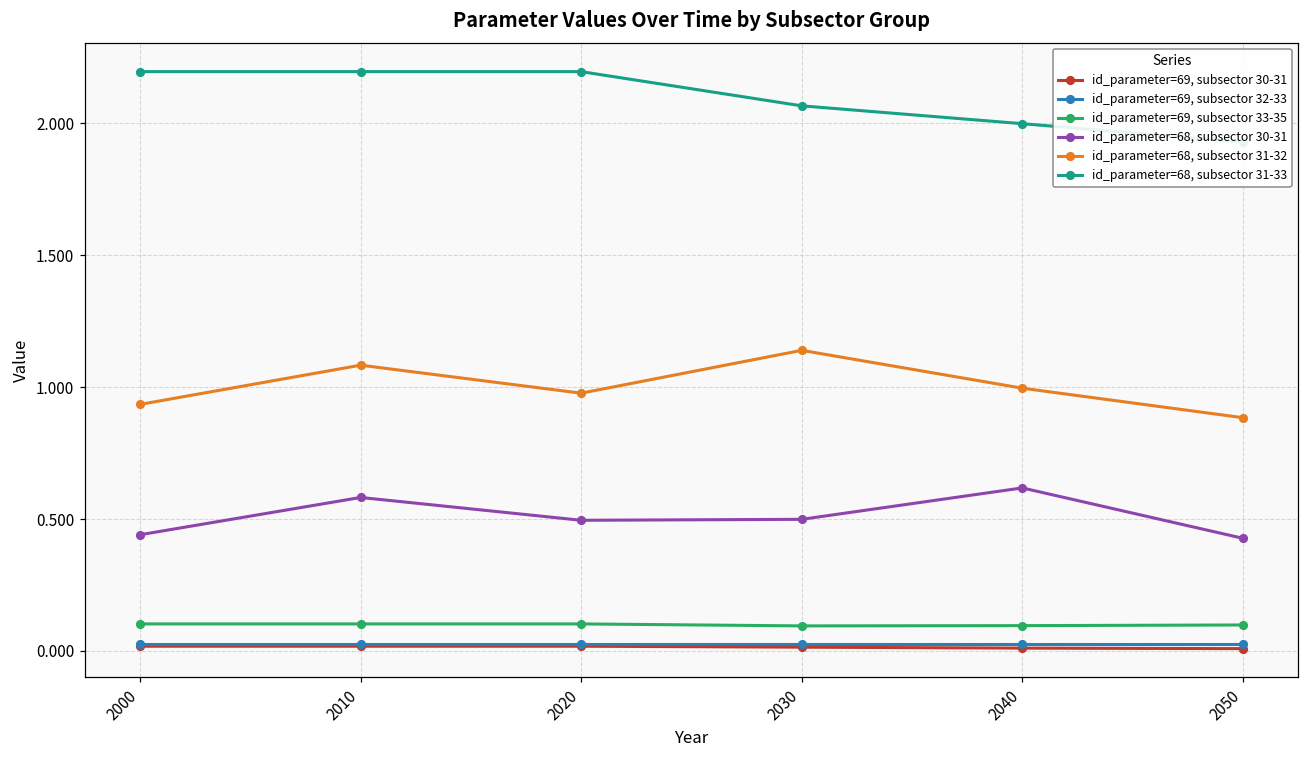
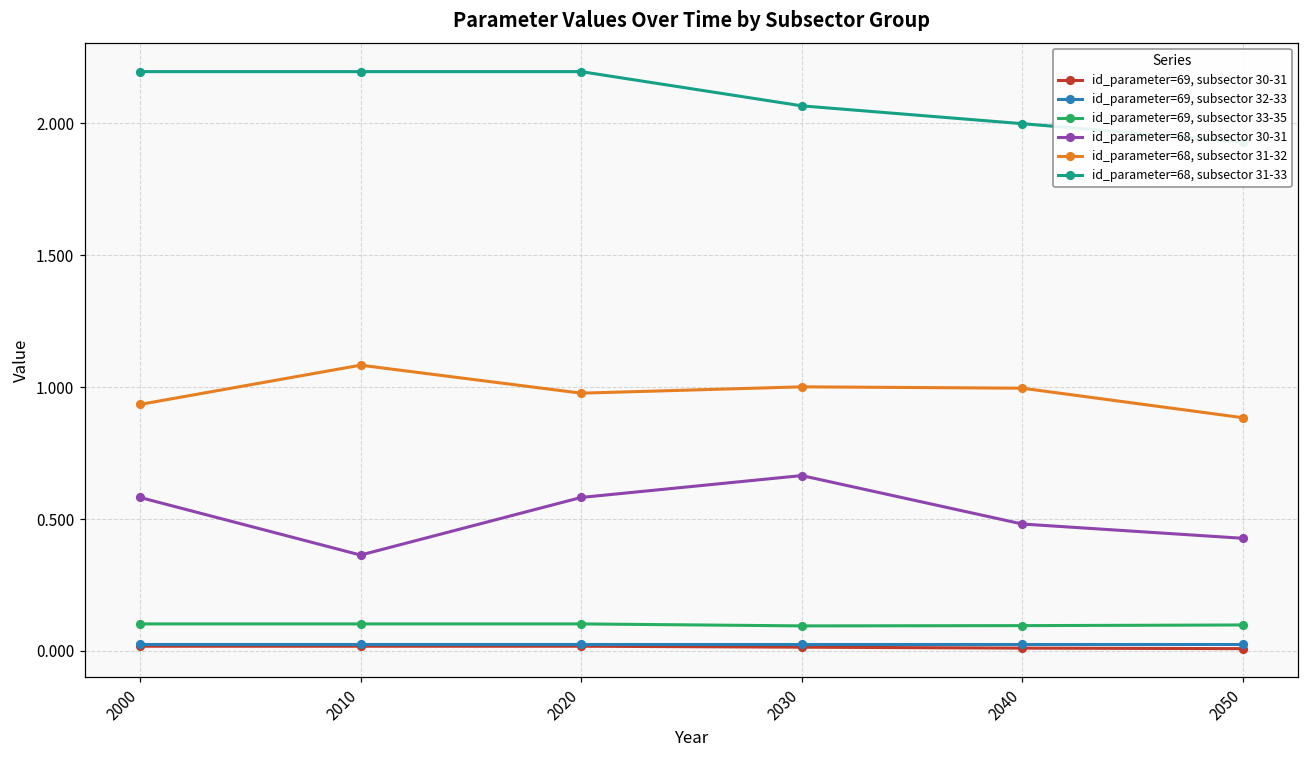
  {
    "id_parameter=69, subsector 30-31": {
      "2030": 0.01,
      "2040": 0.01,
      "2050": 0.01
    },
    "id_parameter=69, subsector 32-33": {
      "2030": 0.03,
      "2040": 0.03,
      "2050": 0.03
    },
    "id_parameter=68, subsector 30-31": {
-     "2000": 0.44,
-     "2010": 0.58,
-     "2020": 0.50,
-     "2030": 0.50,
-     "2040": 0.62,
+     "2000": 0.58,
+     "2010": 0.36,
+     "2020": 0.58,
+     "2030": 0.66,
+     "2040": 0.48,
      "2050": 0.43
    },
    "id_parameter=68, subsector 31-32": {
      "2000": 0.93,
      "2010": 1.08,
      "2020": 0.98,
-     "2030": 1.14,
+     "2030": 1.00,
      "2040": 1.00,
      "2050": 0.88
    }
  }
